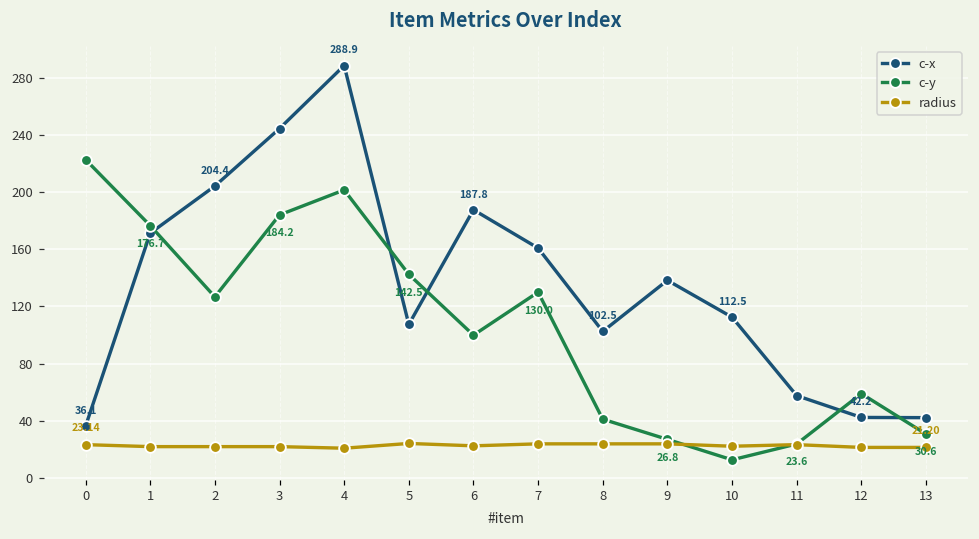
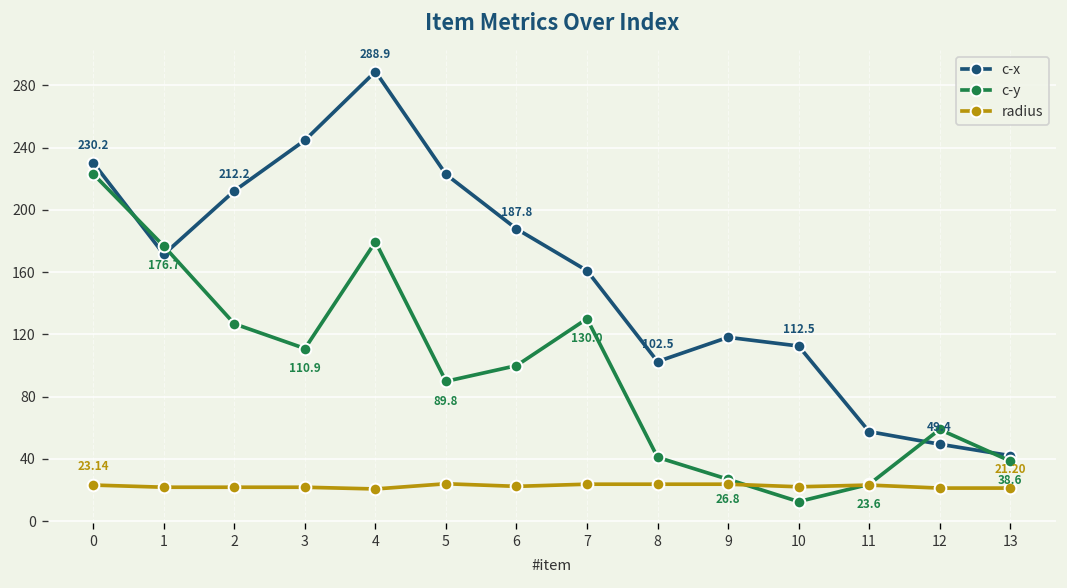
  {
    "c-x": {
-     "0": 36.1,
-     "2": 204.4,
+     "0": 230.2,
+     "2": 212.2,
      "4": 288.9,
-     "5": 107,
+     "5": 223,
      "6": 187.8,
      "8": 102.5,
-     "9": 138,
+     "9": 118,
      "10": 112.5,
-     "12": 42.2
+     "12": 49.4
    },
    "c-y": {
      "1": 176.7,
-     "3": 184.2,
-     "4": 202,
-     "5": 142.5,
+     "3": 110.9,
+     "4": 179,
+     "5": 89.8,
      "7": 130.0,
      "9": 26.8,
-     "13": 30.6
+     "13": 38.6
    },
    "radius": {
      "0": 23.14
    }
  }
